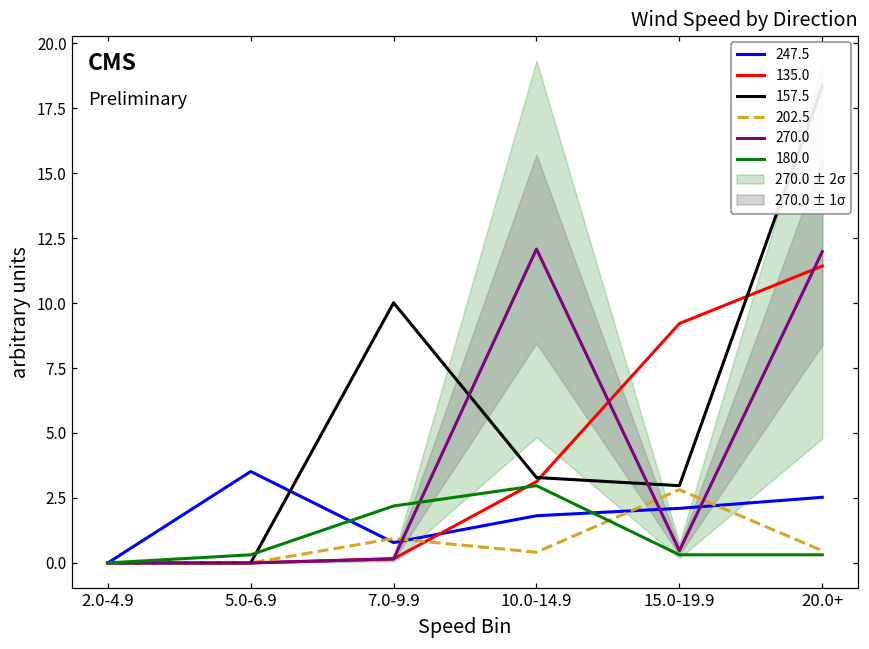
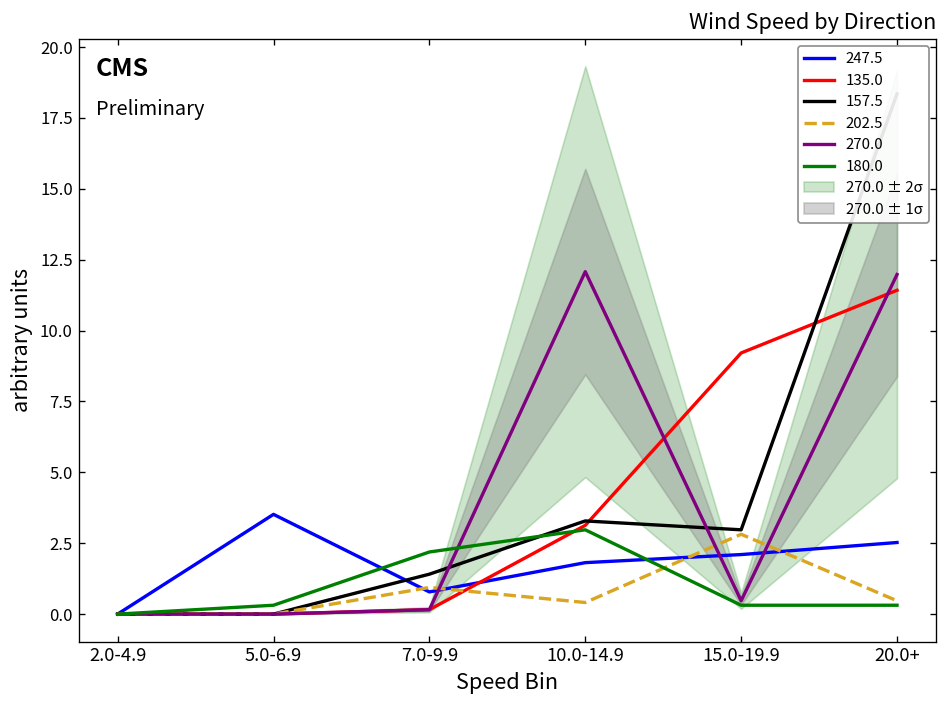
  {
    "247.5": {
      "5.0-6.9": 3.5,
      "7.0-9.9": 0.8,
      "10.0-14.9": 1.8,
      "15.0-19.9": 2.1,
      "20.0+": 2.5
    },
    "135.0": {
      "10.0-14.9": 3.1,
      "15.0-19.9": 9.2,
      "20.0+": 11.4
    },
    "157.5": {
-     "7.0-9.9": 10.0,
+     "7.0-9.9": 1.4,
      "10.0-14.9": 3.3,
      "15.0-19.9": 3.0
    },
    "202.5": {
      "7.0-9.9": 0.9,
      "10.0-14.9": 0.4,
      "15.0-19.9": 2.8,
      "20.0+": 0.5
    },
    "270.0": {
      "10.0-14.9": 12.1,
      "15.0-19.9": 0.5,
      "20.0+": 12.0
    }
  }
